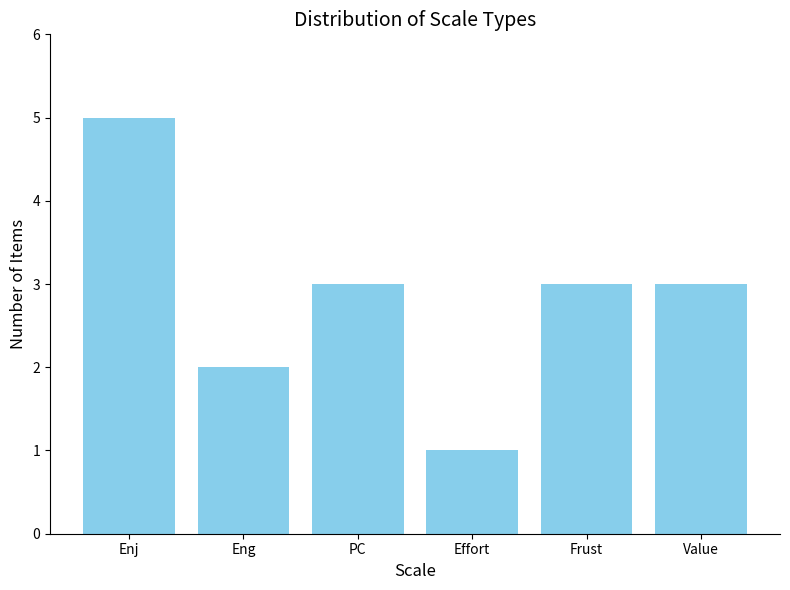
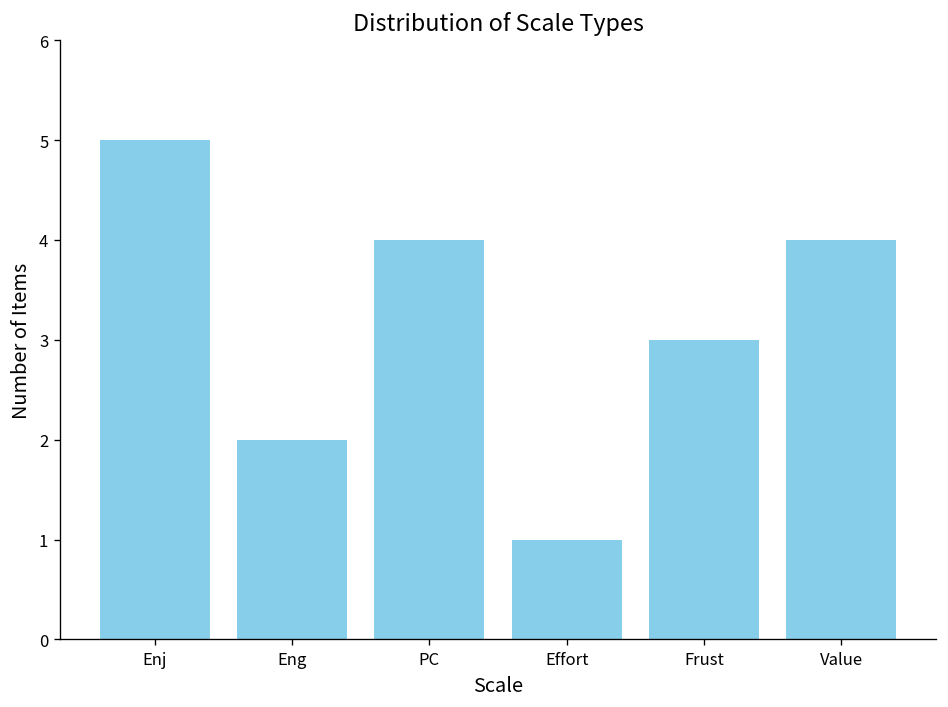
  {
    "Enj": 5,
    "Eng": 2,
-   "PC": 3,
+   "PC": 4,
    "Effort": 1,
    "Frust": 3,
-   "Value": 3
+   "Value": 4
  }
